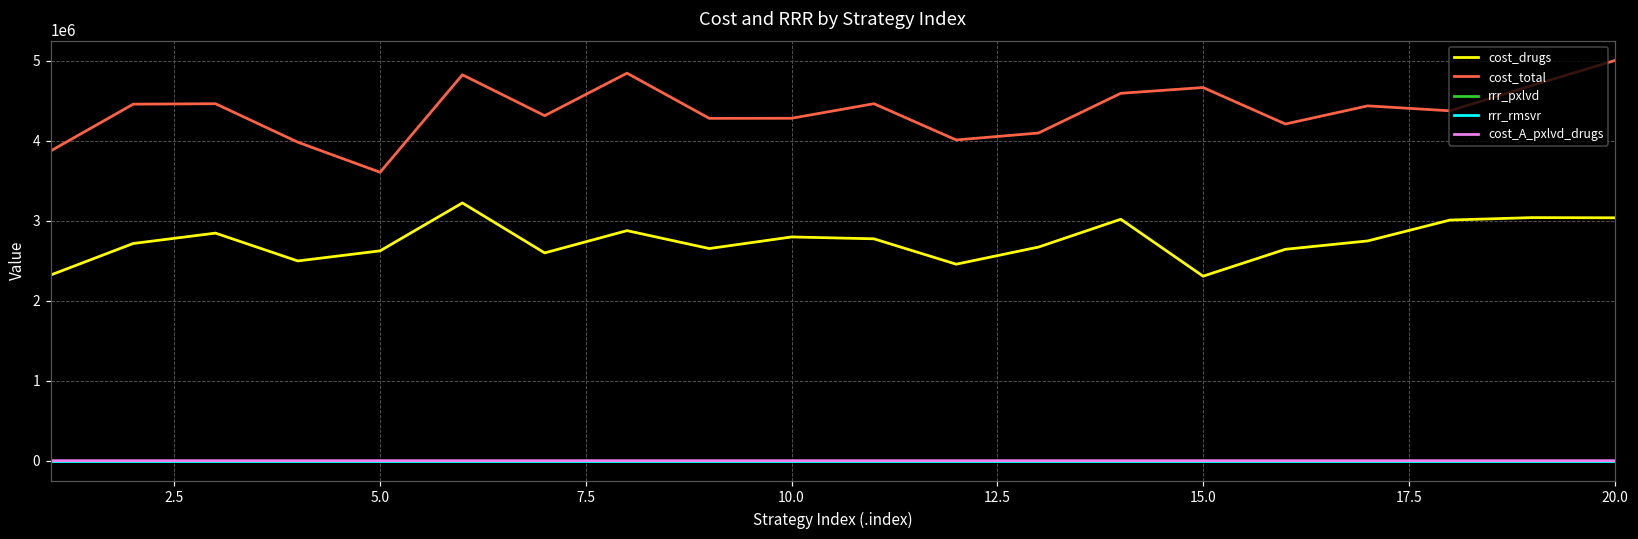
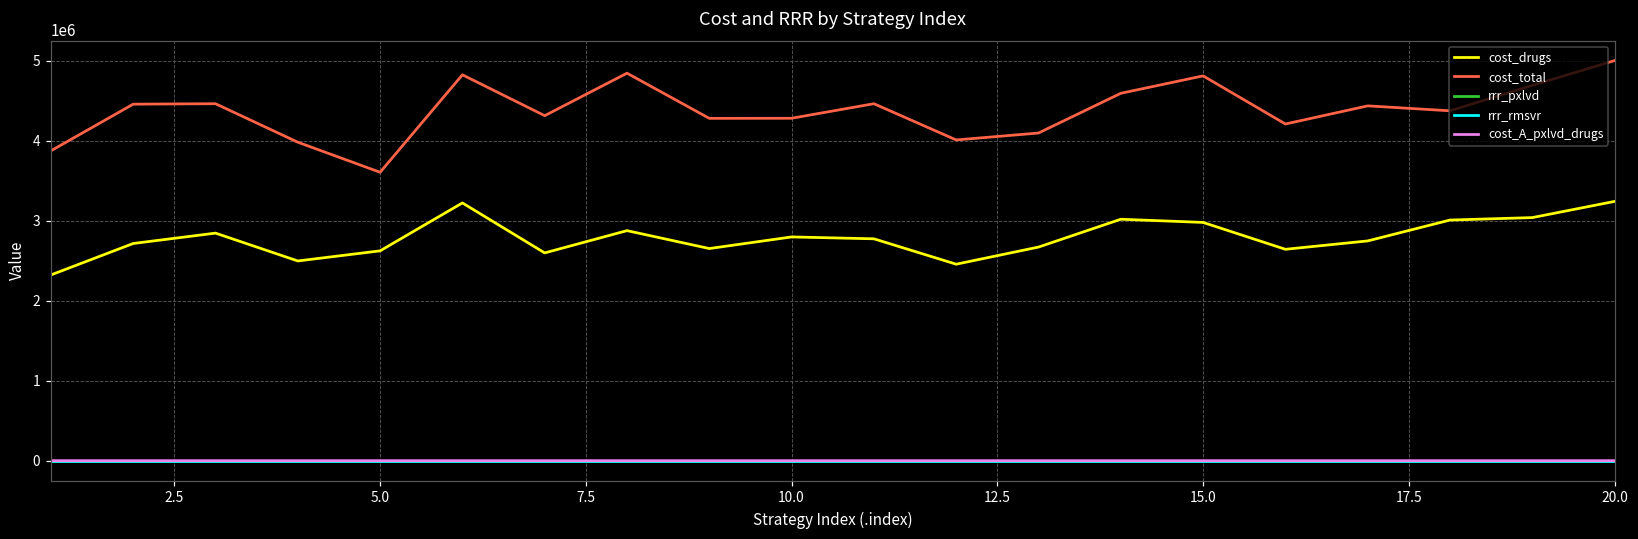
  {
    "cost_drugs": {
      "5.0": 2600000,
      "10.0": 2800000,
-     "15.0": 2300000,
-     "20.0": 3000000
+     "15.0": 3000000,
+     "20.0": 3200000
    },
    "cost_total": {
      "5.0": 3600000,
      "10.0": 4300000,
-     "15.0": 4700000,
+     "15.0": 4800000,
      "20.0": 5000000
    },
    "cost_A_pxlvd_drugs": {
      "5.0": 0,
      "10.0": 0,
      "15.0": 0,
      "20.0": 0
    }
  }
